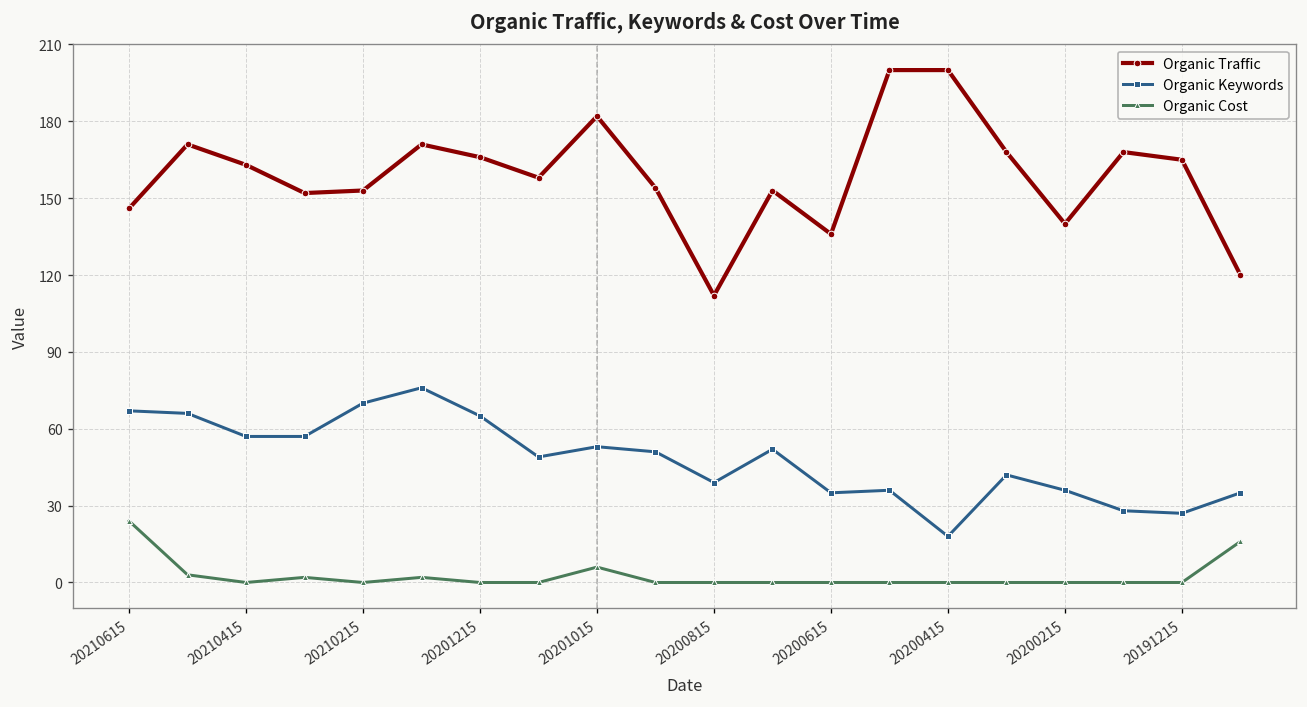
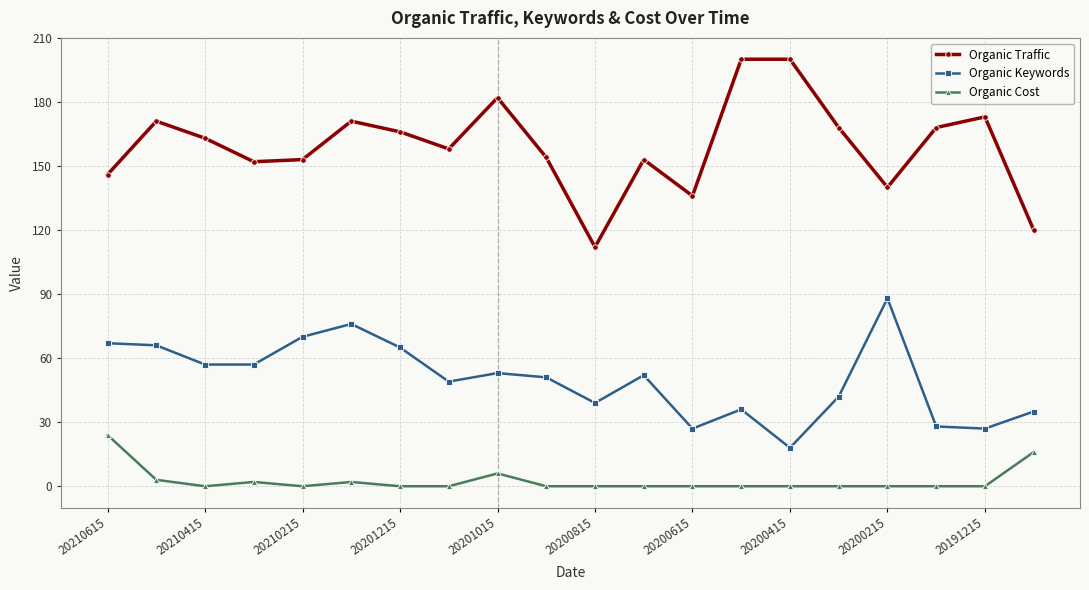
  {
    "Organic Traffic": {
      "20210615": 146,
      "20210415": 163,
      "20210215": 153,
      "20201215": 166,
      "20201015": 182,
      "20200815": 112,
      "20200615": 136,
      "20200415": 200,
      "20200215": 140,
-     "20191215": 165
+     "20191215": 173
    },
    "Organic Keywords": {
      "20210615": 67,
      "20210415": 57,
      "20210215": 70,
      "20201215": 65,
      "20201015": 53,
      "20200815": 39,
-     "20200615": 35,
+     "20200615": 27,
      "20200415": 18,
-     "20200215": 36,
+     "20200215": 88,
      "20191215": 27
    },
    "Organic Cost": {
      "20210615": 24,
      "20210415": 0,
      "20210215": 0,
      "20201215": 0,
      "20201015": 6,
      "20200815": 0,
      "20200615": 0,
      "20200415": 0,
      "20200215": 0,
      "20191215": 0
    }
  }
